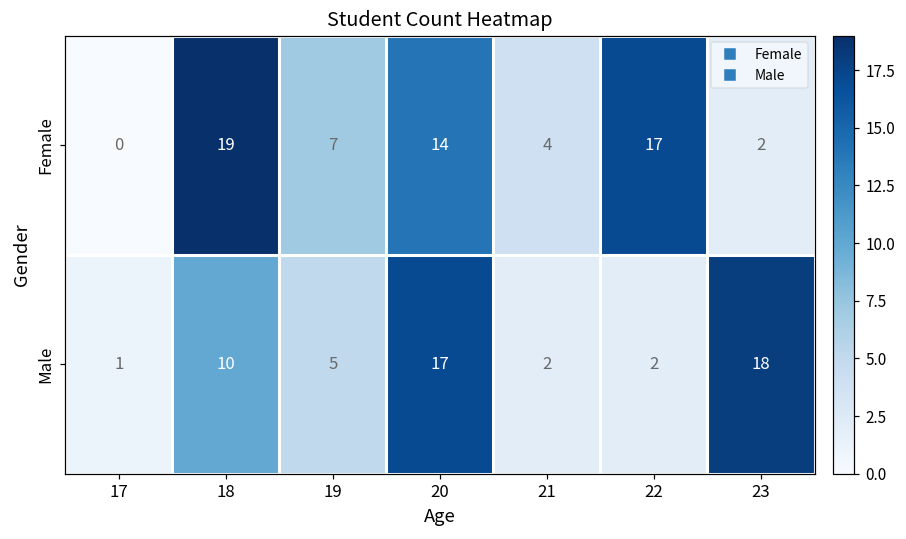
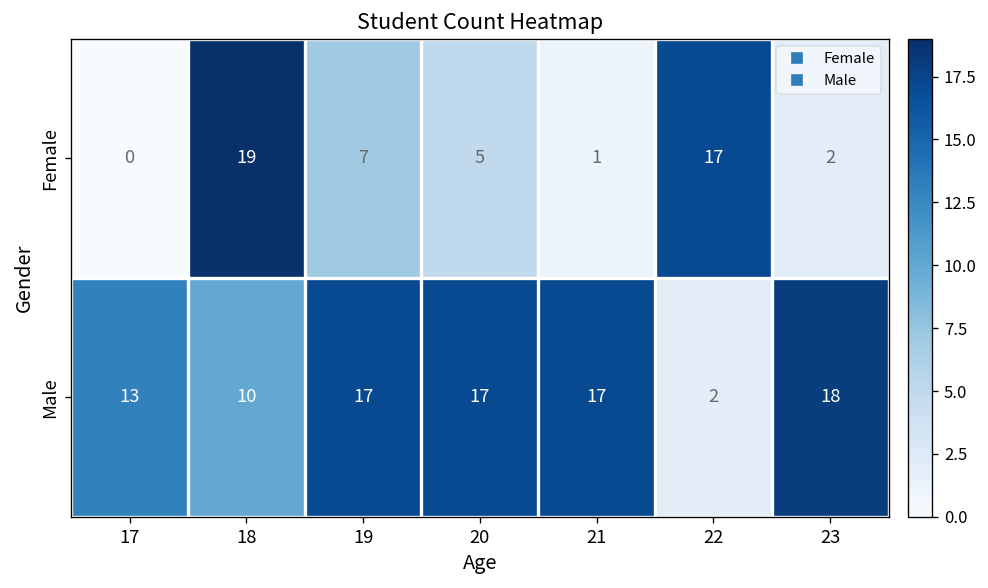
  {
    "Female": {
      "17": 0,
      "18": 19,
      "19": 7,
-     "20": 14,
-     "21": 4,
+     "20": 5,
+     "21": 1,
      "22": 17,
      "23": 2
    },
    "Male": {
-     "17": 1,
+     "17": 13,
      "18": 10,
-     "19": 5,
+     "19": 17,
      "20": 17,
-     "21": 2,
+     "21": 17,
      "22": 2,
      "23": 18
    }
  }
